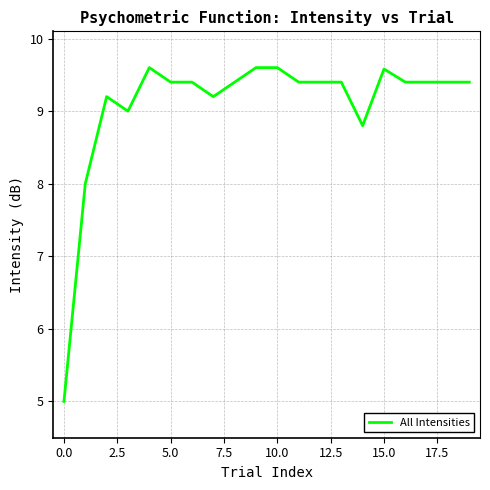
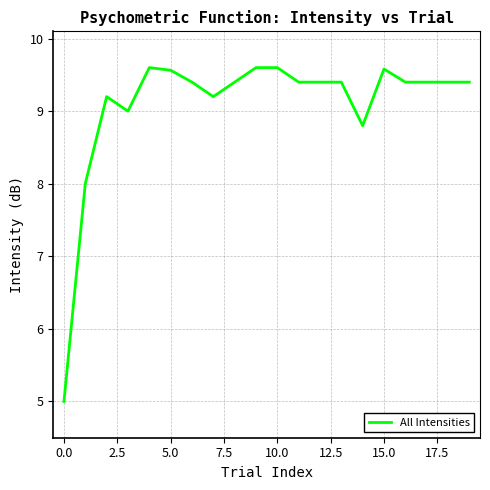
  {
    "0.0": 5.0,
-   "5.0": 9.4,
+   "5.0": 9.6,
    "10.0": 9.6,
    "15.0": 9.6
  }
